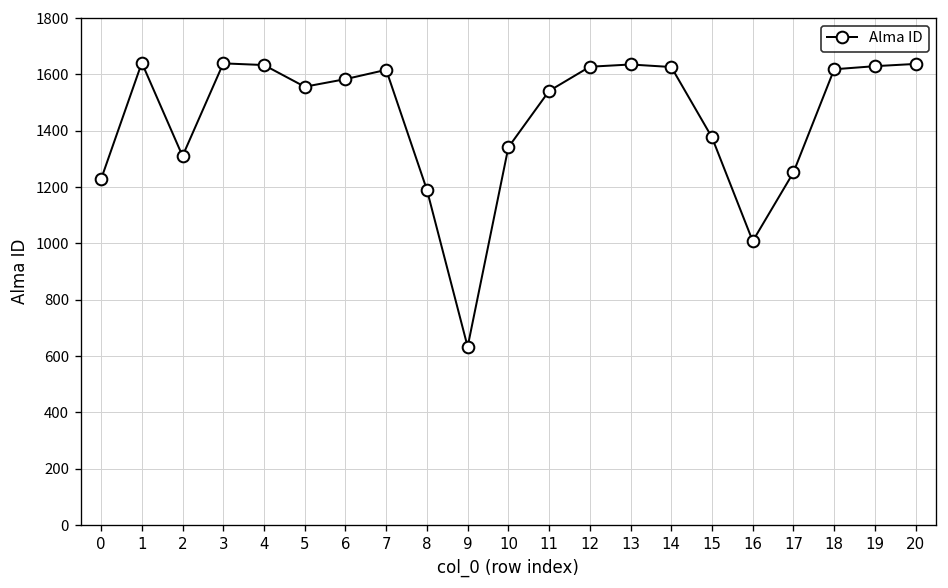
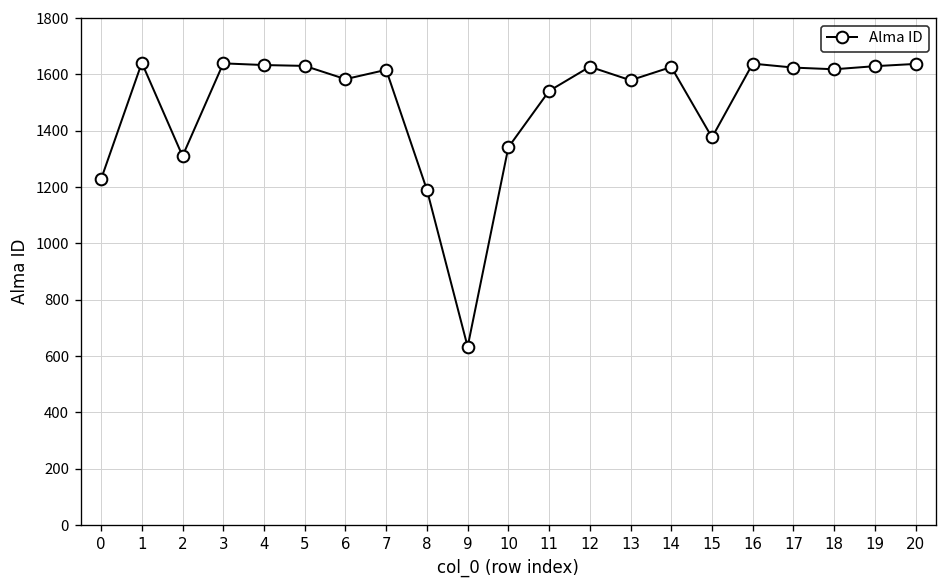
  {
    "0": 1230,
    "1": 1640,
    "2": 1310,
    "3": 1640,
    "4": 1630,
-   "5": 1560,
+   "5": 1630,
    "6": 1580,
    "7": 1620,
    "8": 1190,
    "9": 630,
    "10": 1340,
    "11": 1540,
    "12": 1630,
-   "13": 1640,
+   "13": 1580,
    "14": 1630,
    "15": 1380,
-   "16": 1010,
-   "17": 1250,
+   "16": 1640,
+   "17": 1620,
    "18": 1620,
    "19": 1630,
    "20": 1640
  }
